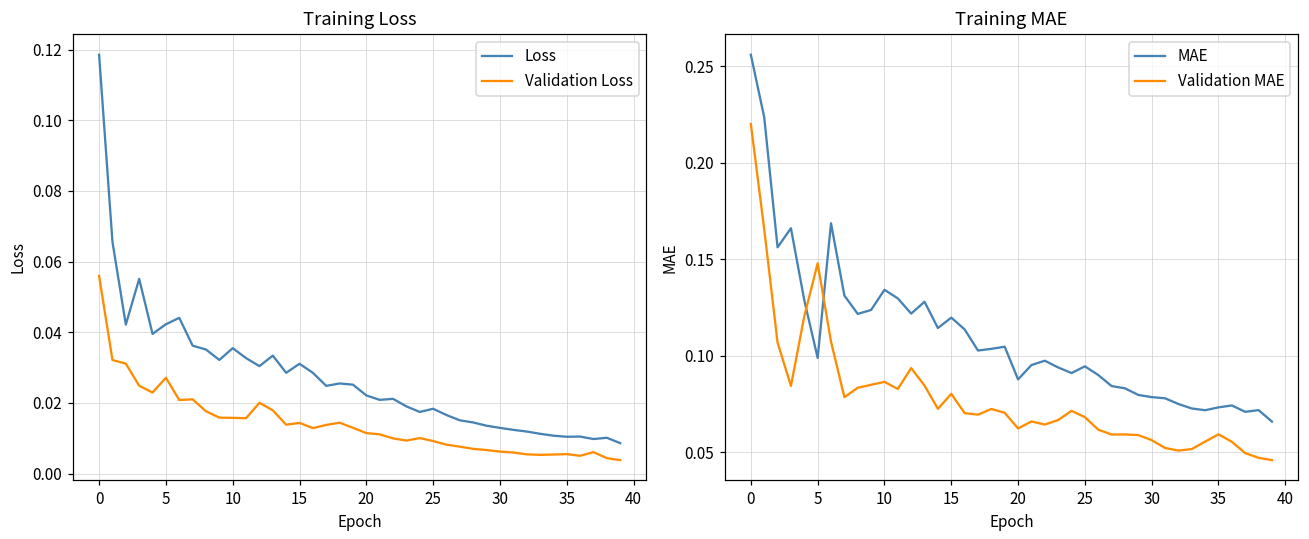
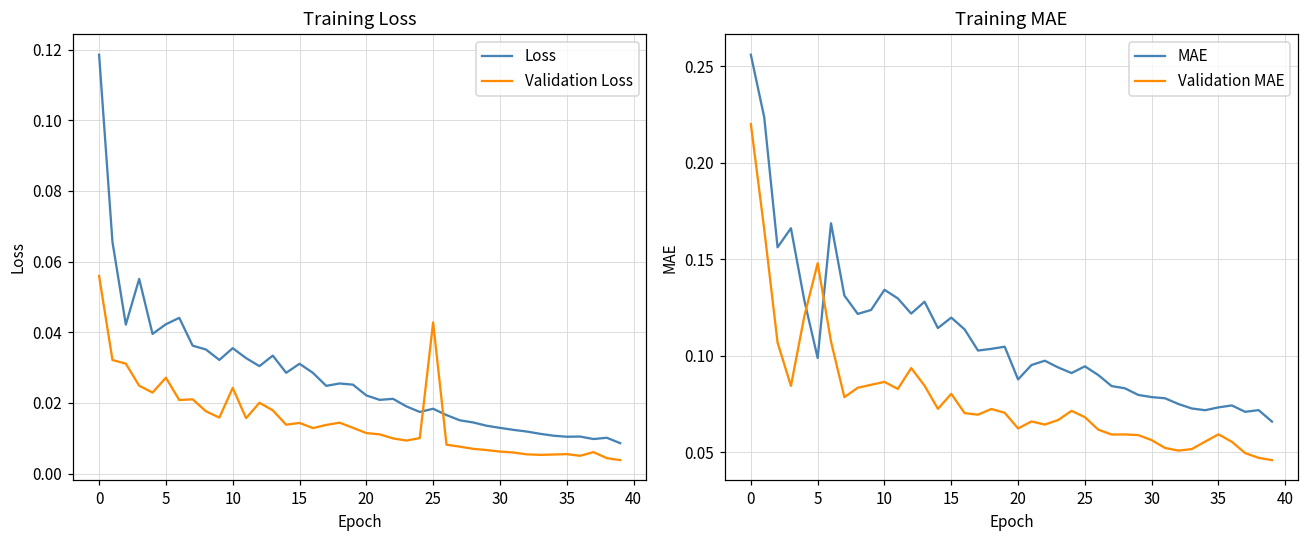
  {
    "Training Loss": {
      "Loss": {
        "0": 0.119,
        "5": 0.042,
        "10": 0.035,
        "15": 0.031,
        "20": 0.022,
        "25": 0.018,
        "30": 0.013,
        "35": 0.010
      },
      "Validation Loss": {
        "0": 0.056,
        "5": 0.027,
-       "10": 0.016,
+       "10": 0.024,
        "15": 0.014,
        "20": 0.011,
-       "25": 0.009,
+       "25": 0.043,
        "30": 0.006,
        "35": 0.006
      }
    },
    "Training MAE": {
      "MAE": {
        "0": 0.256,
        "5": 0.099,
        "10": 0.134,
        "15": 0.120,
        "20": 0.088,
        "25": 0.095,
        "30": 0.079,
        "35": 0.073
      },
      "Validation MAE": {
        "0": 0.220,
        "5": 0.148,
        "10": 0.087,
        "15": 0.080,
        "20": 0.062,
        "25": 0.068,
        "30": 0.056,
        "35": 0.059
      }
    }
  }
